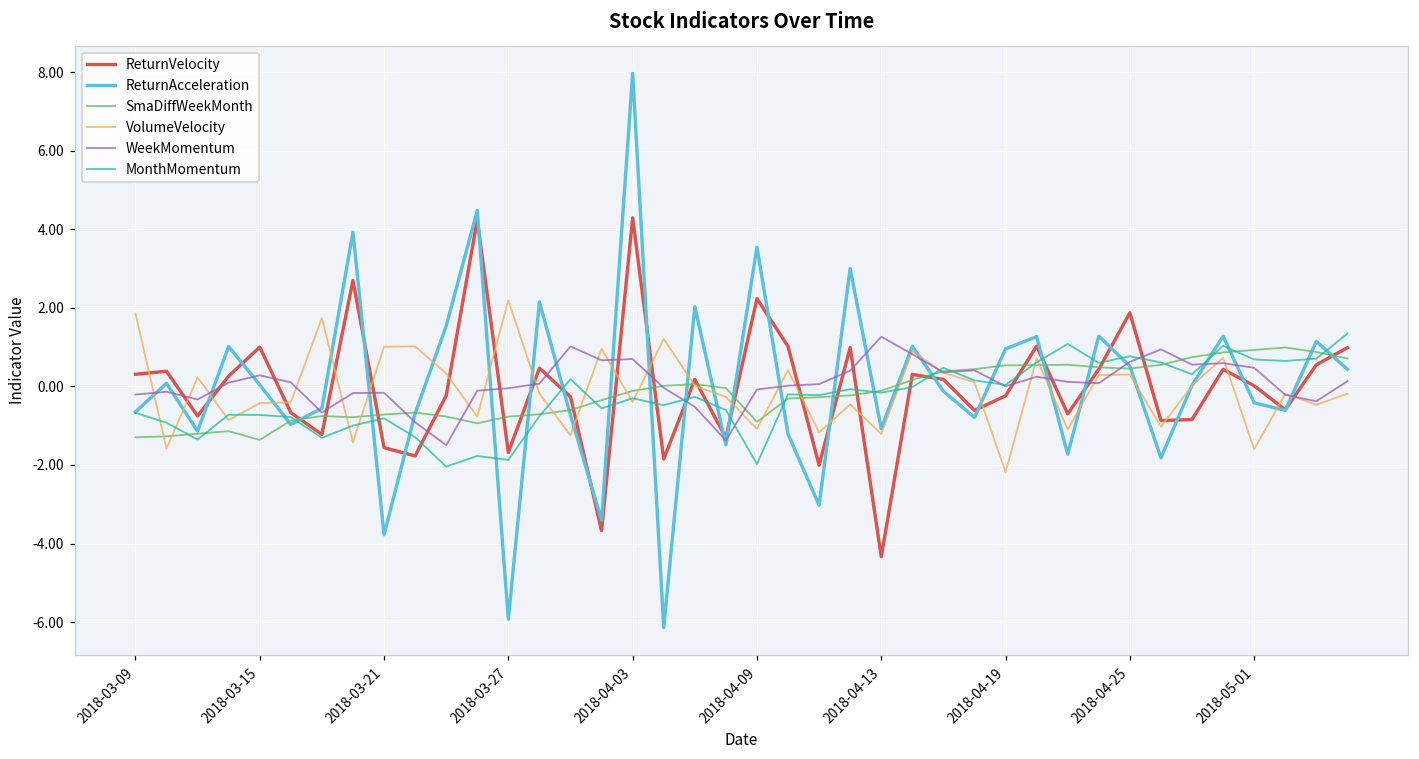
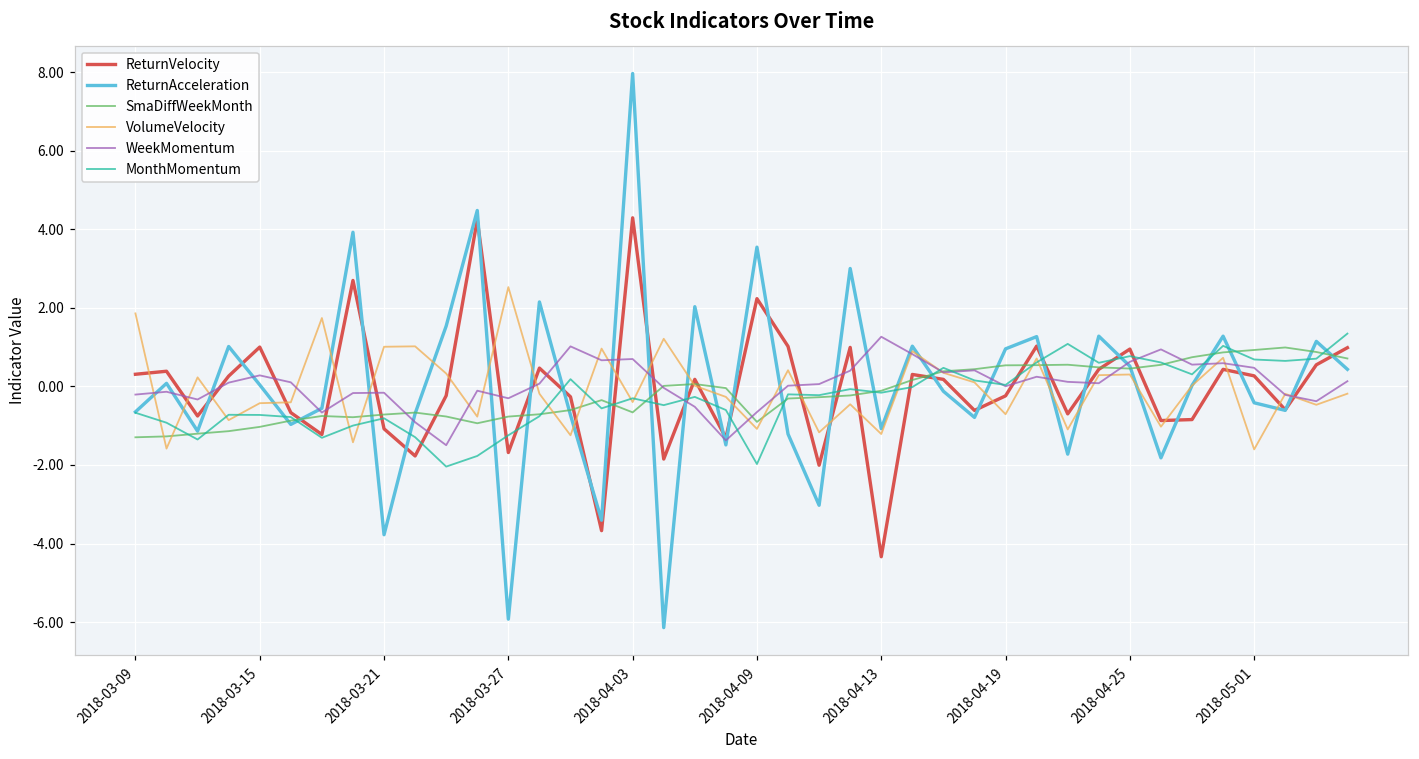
  {
    "ReturnVelocity": {
      "2018-03-09": 0.3,
      "2018-03-15": 1.0,
-     "2018-03-21": -1.6,
+     "2018-03-21": -1.1,
      "2018-03-27": -1.7,
      "2018-04-03": 4.3,
      "2018-04-09": 2.2,
      "2018-04-13": -4.3,
      "2018-04-19": -0.2,
-     "2018-04-25": 1.9,
-     "2018-05-01": 0.0
+     "2018-04-25": 0.9,
+     "2018-05-01": 0.3
    },
    "ReturnAcceleration": {
      "2018-03-15": 0.0,
      "2018-03-21": -3.8,
      "2018-03-27": -5.9,
      "2018-04-03": 8.0,
      "2018-04-09": 3.5,
      "2018-04-13": -1.1,
      "2018-04-19": 1.0,
      "2018-05-01": -0.4
    },
    "SmaDiffWeekMonth": {
      "2018-03-09": -1.3,
-     "2018-03-15": -1.4,
+     "2018-03-15": -1.0,
      "2018-03-21": -0.7,
      "2018-03-27": -0.8,
-     "2018-04-03": -0.1,
+     "2018-04-03": -0.7,
      "2018-04-09": -0.9,
      "2018-04-19": 0.5,
      "2018-05-01": 0.9
    },
    "VolumeVelocity": {
      "2018-03-09": 1.9,
      "2018-03-15": -0.4,
      "2018-03-21": 1.0,
-     "2018-03-27": 2.2,
+     "2018-03-27": 2.5,
      "2018-04-03": -0.4,
      "2018-04-09": -1.1,
      "2018-04-13": -1.2,
-     "2018-04-19": -2.2,
+     "2018-04-19": -0.7,
      "2018-04-25": 0.3,
      "2018-05-01": -1.6
    },
    "WeekMomentum": {
      "2018-03-09": -0.2,
      "2018-03-15": 0.3,
      "2018-03-21": -0.2,
-     "2018-03-27": 0.0,
+     "2018-03-27": -0.3,
      "2018-04-03": 0.7,
-     "2018-04-09": -0.1,
+     "2018-04-09": -0.7,
      "2018-04-13": 1.3,
      "2018-04-25": 0.6,
      "2018-05-01": 0.5
    },
    "MonthMomentum": {
      "2018-03-15": -0.7,
      "2018-03-21": -0.8,
-     "2018-03-27": -1.9,
+     "2018-03-27": -1.2,
      "2018-04-03": -0.3,
      "2018-04-09": -2.0,
      "2018-04-25": 0.8,
      "2018-05-01": 0.7
    }
  }
